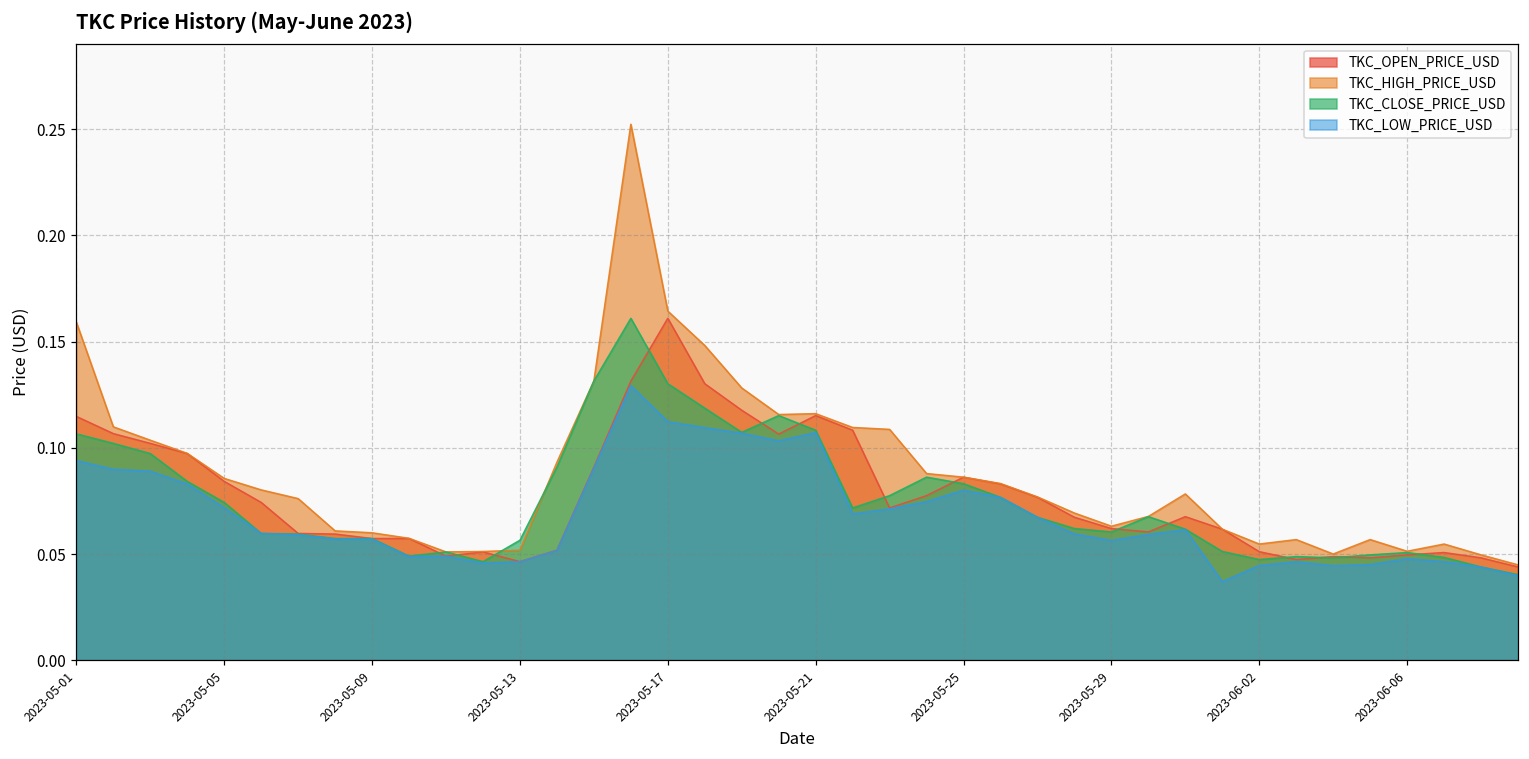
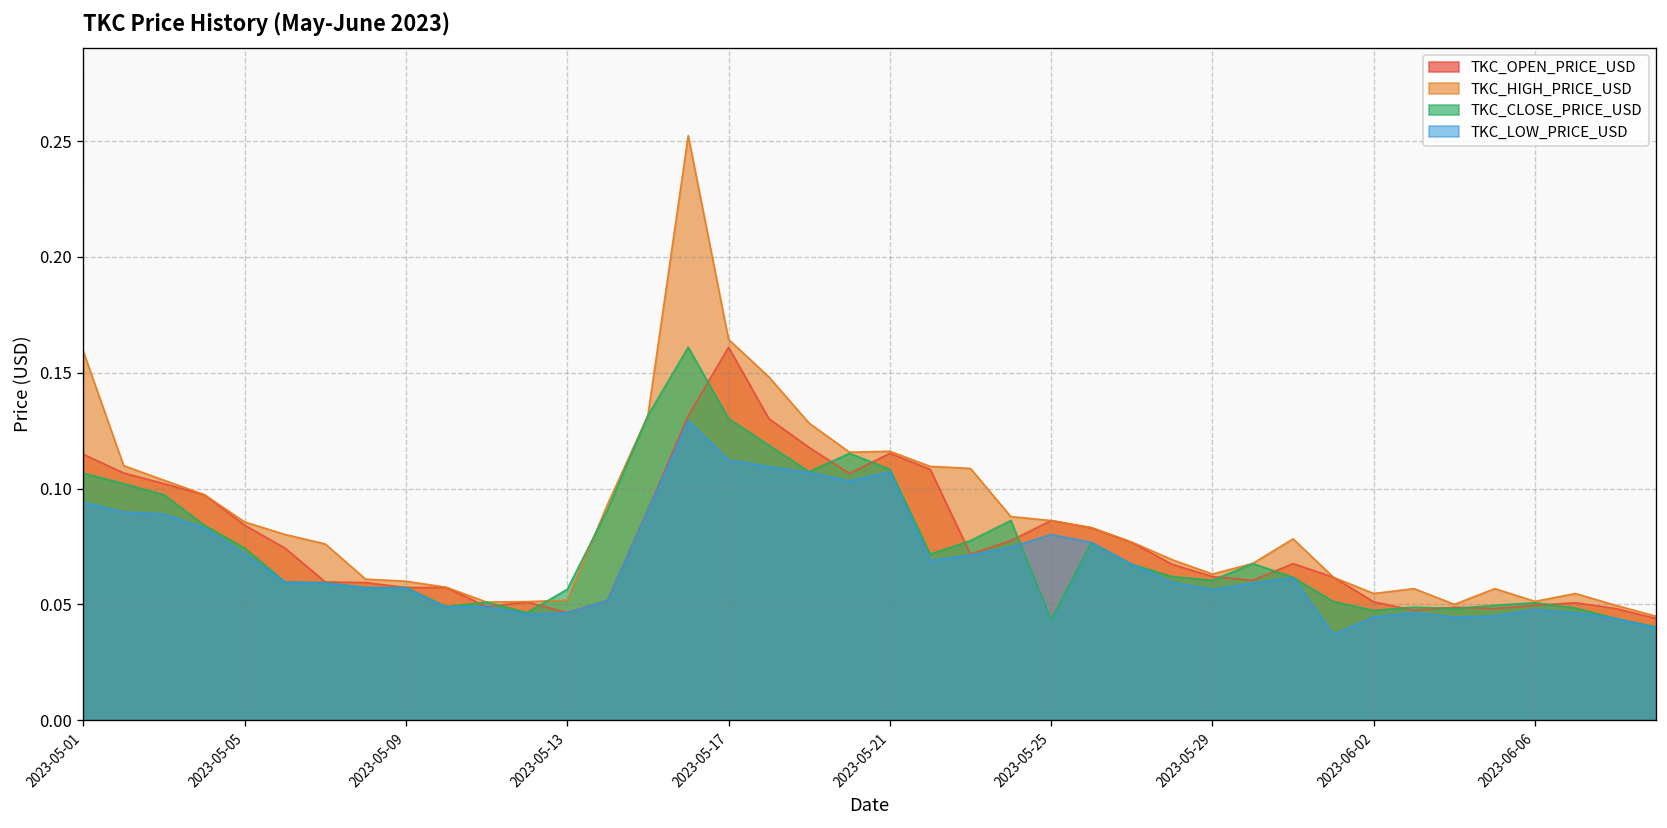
  {
    "TKC_CLOSE_PRICE_USD": {
      "2023-05-01": 0.107,
      "2023-05-05": 0.074,
      "2023-05-13": 0.057,
      "2023-05-17": 0.130,
-     "2023-05-25": 0.083,
+     "2023-05-25": 0.043,
      "2023-05-29": 0.060,
      "2023-06-02": 0.047
    },
    "TKC_LOW_PRICE_USD": {
      "2023-05-01": 0.094,
      "2023-05-05": 0.072,
      "2023-05-17": 0.112,
      "2023-05-25": 0.080,
      "2023-05-29": 0.056,
      "2023-06-02": 0.045,
      "2023-06-06": 0.048
    }
  }
